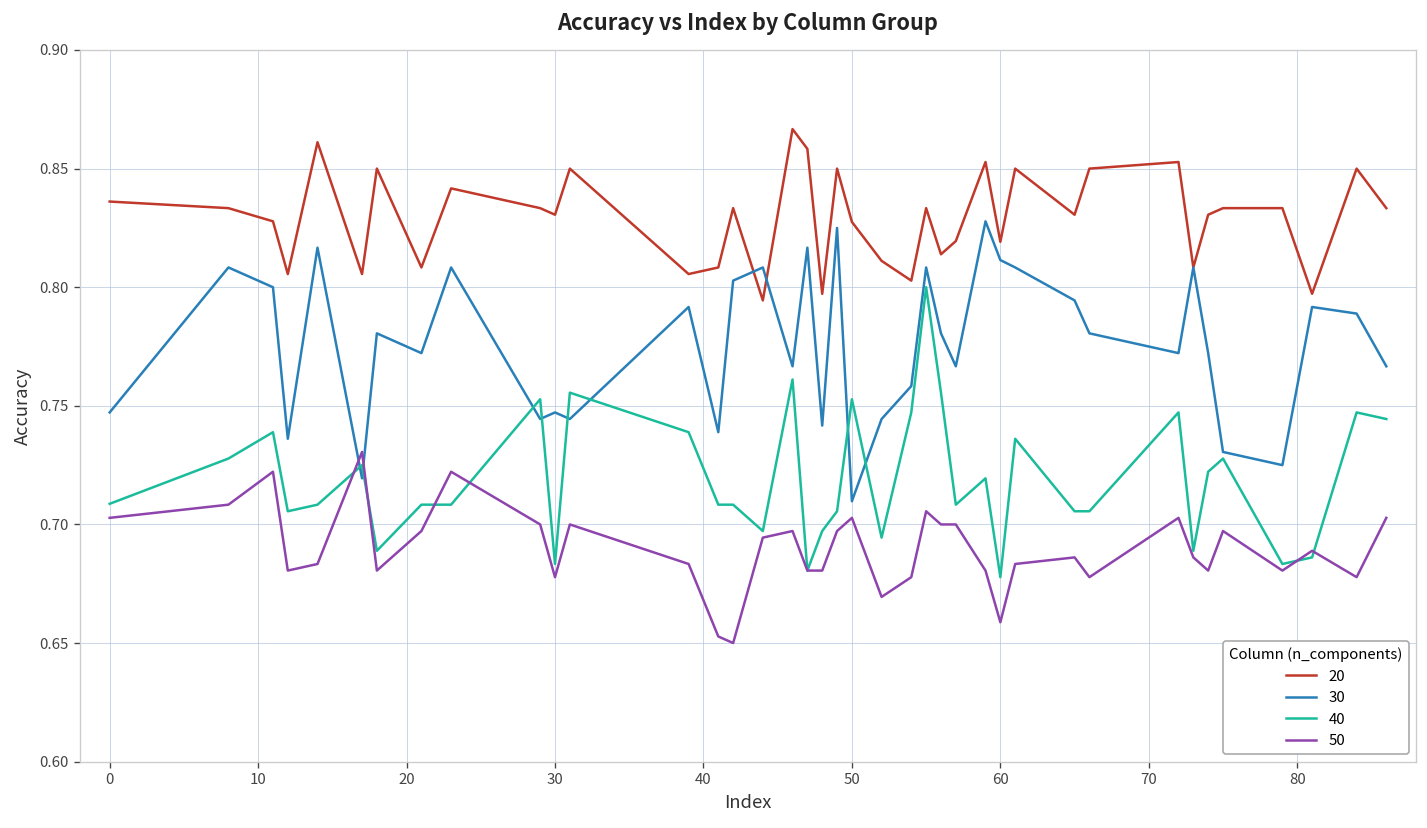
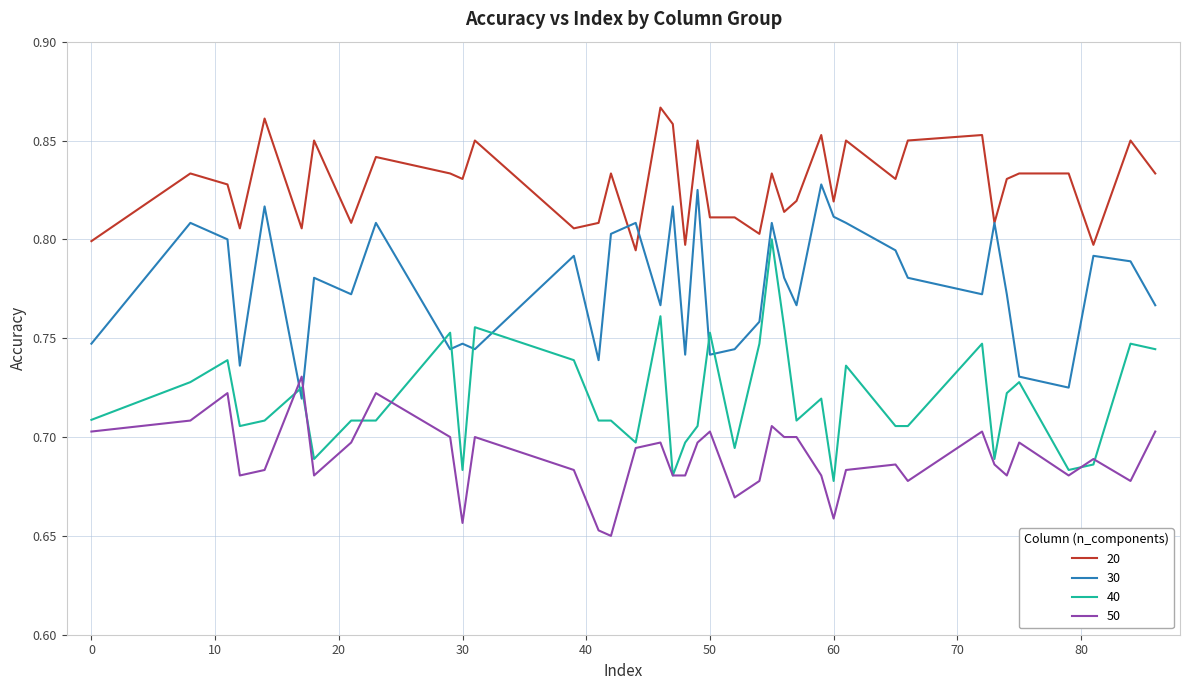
  {
    "20": {
-     "0": 0.836,
+     "0": 0.799,
      "30": 0.831,
-     "50": 0.828,
+     "50": 0.811,
      "60": 0.819
    },
    "30": {
      "0": 0.747,
      "30": 0.747,
-     "50": 0.710,
+     "50": 0.742,
      "60": 0.811
    },
    "40": {
      "0": 0.709,
      "30": 0.683,
      "50": 0.753,
      "60": 0.678
    },
    "50": {
      "0": 0.703,
-     "30": 0.678,
+     "30": 0.657,
      "50": 0.703,
      "60": 0.659
    }
  }
